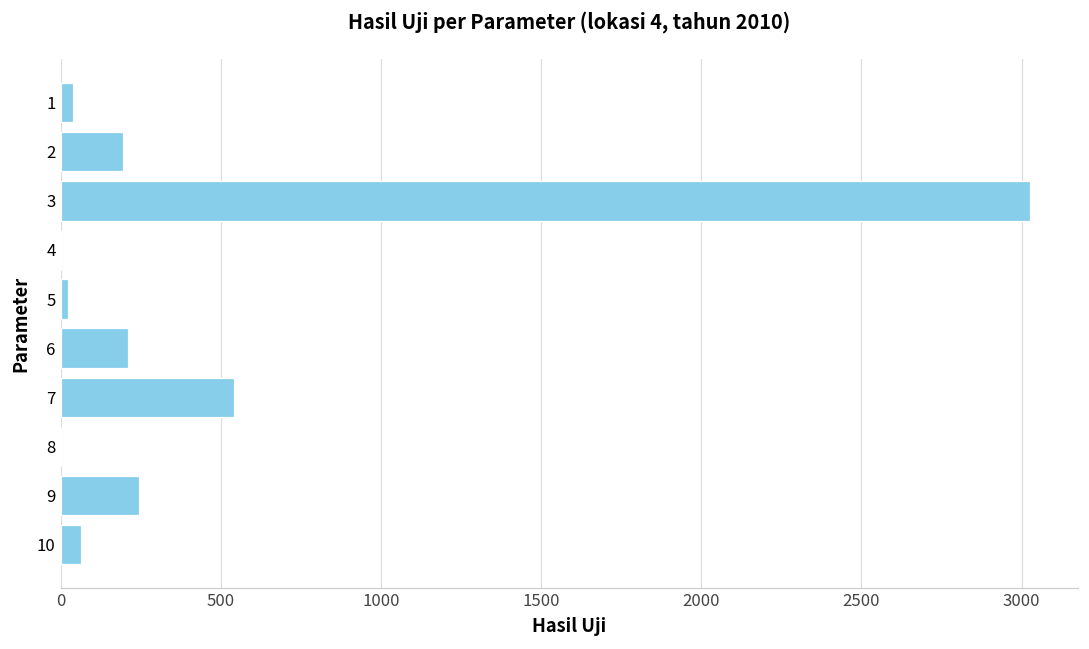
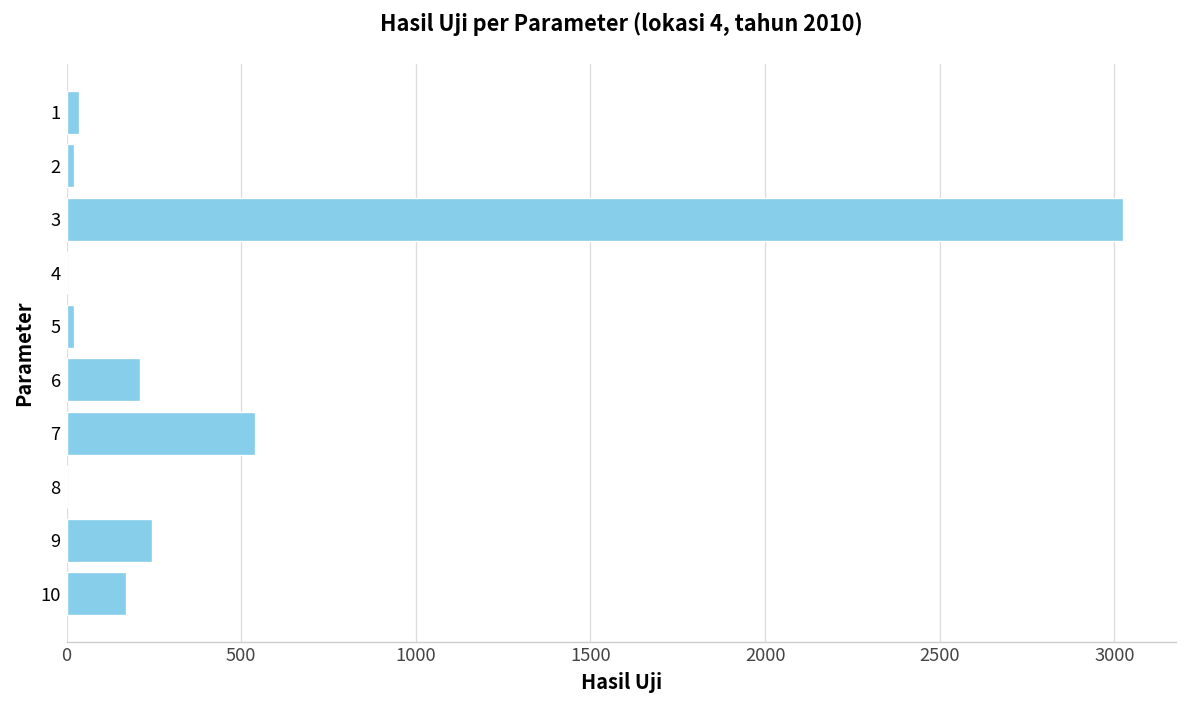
  {
    "1": 40,
-   "2": 190,
+   "2": 20,
    "3": 3030,
    "5": 20,
    "6": 210,
    "7": 540,
    "9": 240,
-   "10": 60
+   "10": 170
  }
